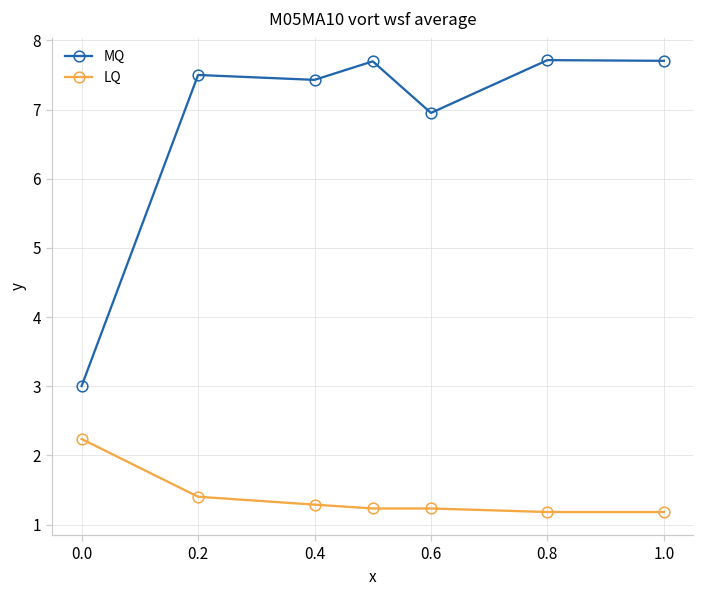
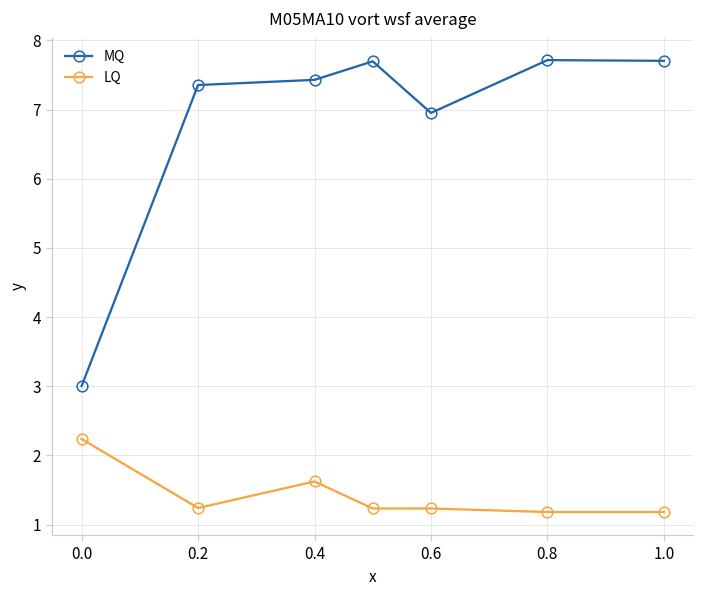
  {
    "MQ": {
      "0.0": 3.0,
-     "0.2": 7.5,
+     "0.2": 7.4,
      "0.4": 7.4,
      "0.6": 7.0,
      "0.8": 7.7,
      "1.0": 7.7
    },
    "LQ": {
      "0.0": 2.2,
-     "0.2": 1.4,
-     "0.4": 1.3,
+     "0.2": 1.2,
+     "0.4": 1.6,
      "0.6": 1.2,
      "0.8": 1.2,
      "1.0": 1.2
    }
  }
